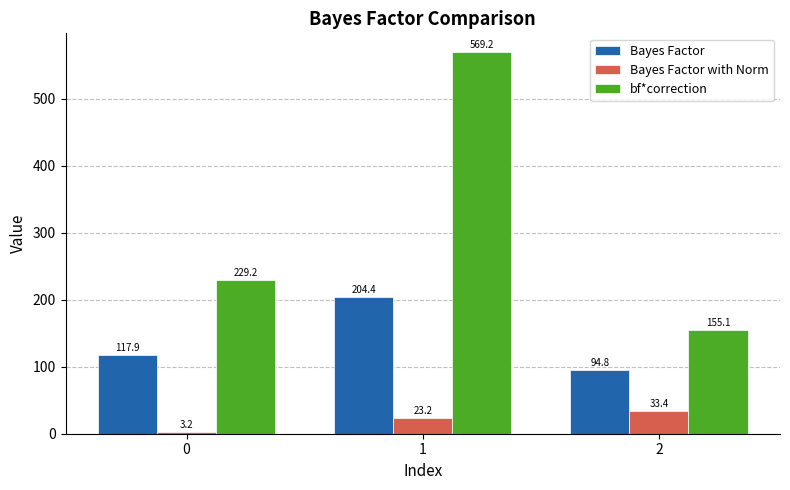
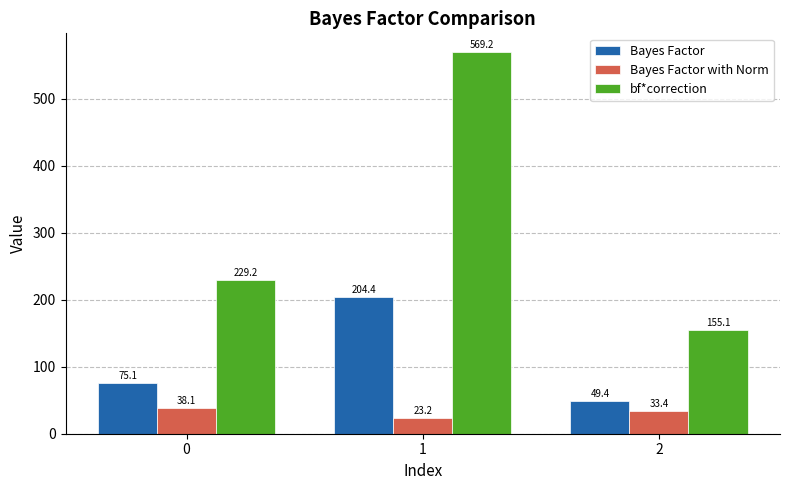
  {
    "Bayes Factor": {
-     "0": 117.9,
+     "0": 75.1,
      "1": 204.4,
-     "2": 94.8
+     "2": 49.4
    },
    "Bayes Factor with Norm": {
-     "0": 3.2,
+     "0": 38.1,
      "1": 23.2,
      "2": 33.4
    },
    "bf*correction": {
      "0": 229.2,
      "1": 569.2,
      "2": 155.1
    }
  }
